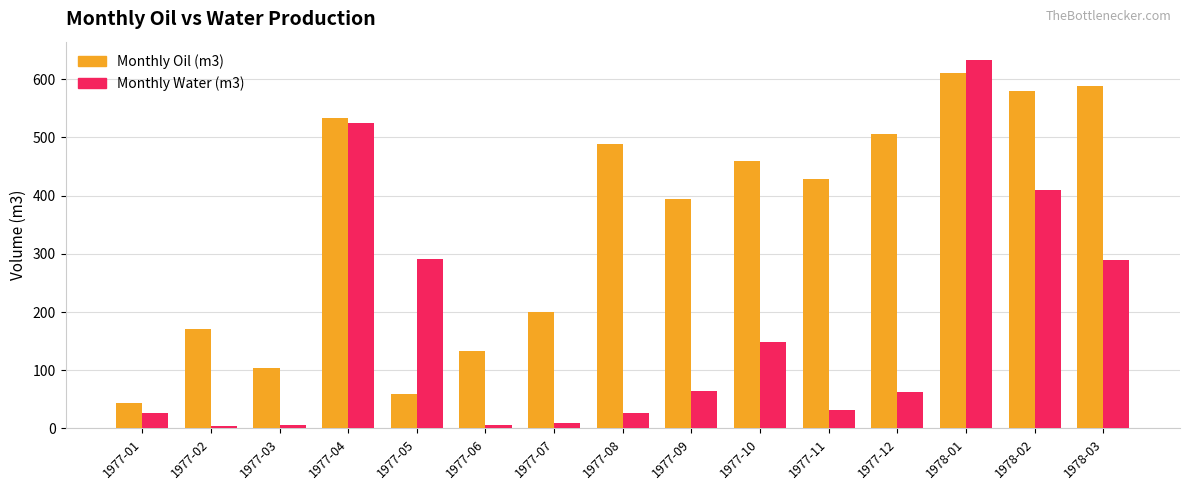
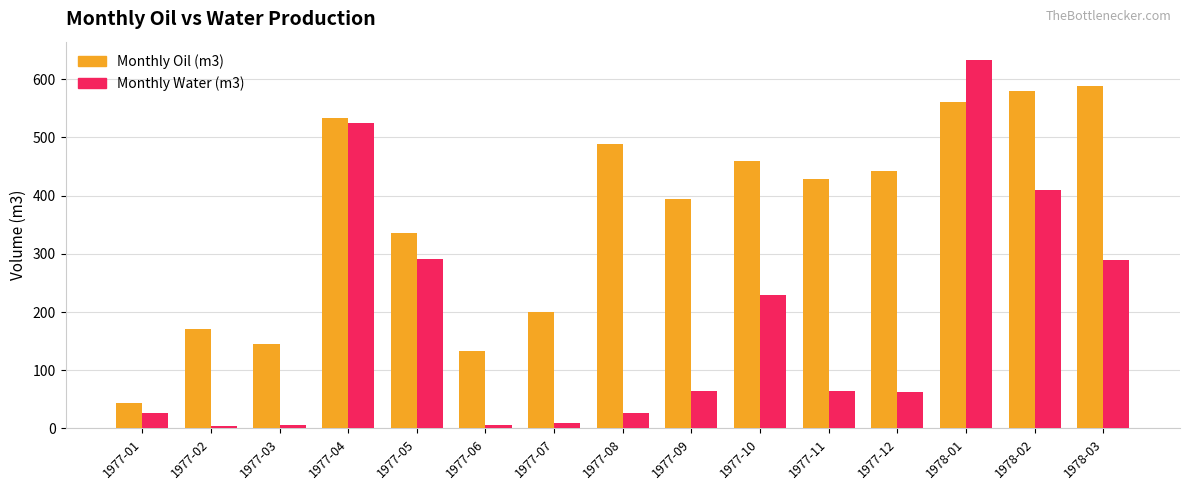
  {
    "Monthly Oil (m3)": {
      "1977-01": 40,
      "1977-02": 170,
-     "1977-03": 100,
+     "1977-03": 150,
      "1977-04": 530,
-     "1977-05": 60,
+     "1977-05": 340,
      "1977-06": 130,
      "1977-07": 200,
      "1977-08": 490,
      "1977-09": 390,
      "1977-10": 460,
      "1977-11": 430,
-     "1977-12": 510,
-     "1978-01": 610,
+     "1977-12": 440,
+     "1978-01": 560,
      "1978-02": 580,
      "1978-03": 590
    },
    "Monthly Water (m3)": {
      "1977-01": 30,
      "1977-02": 0,
      "1977-03": 10,
      "1977-04": 520,
      "1977-05": 290,
      "1977-06": 10,
      "1977-07": 10,
      "1977-08": 30,
      "1977-09": 60,
-     "1977-10": 150,
-     "1977-11": 30,
+     "1977-10": 230,
+     "1977-11": 60,
      "1977-12": 60,
      "1978-01": 630,
      "1978-02": 410,
      "1978-03": 290
    }
  }
